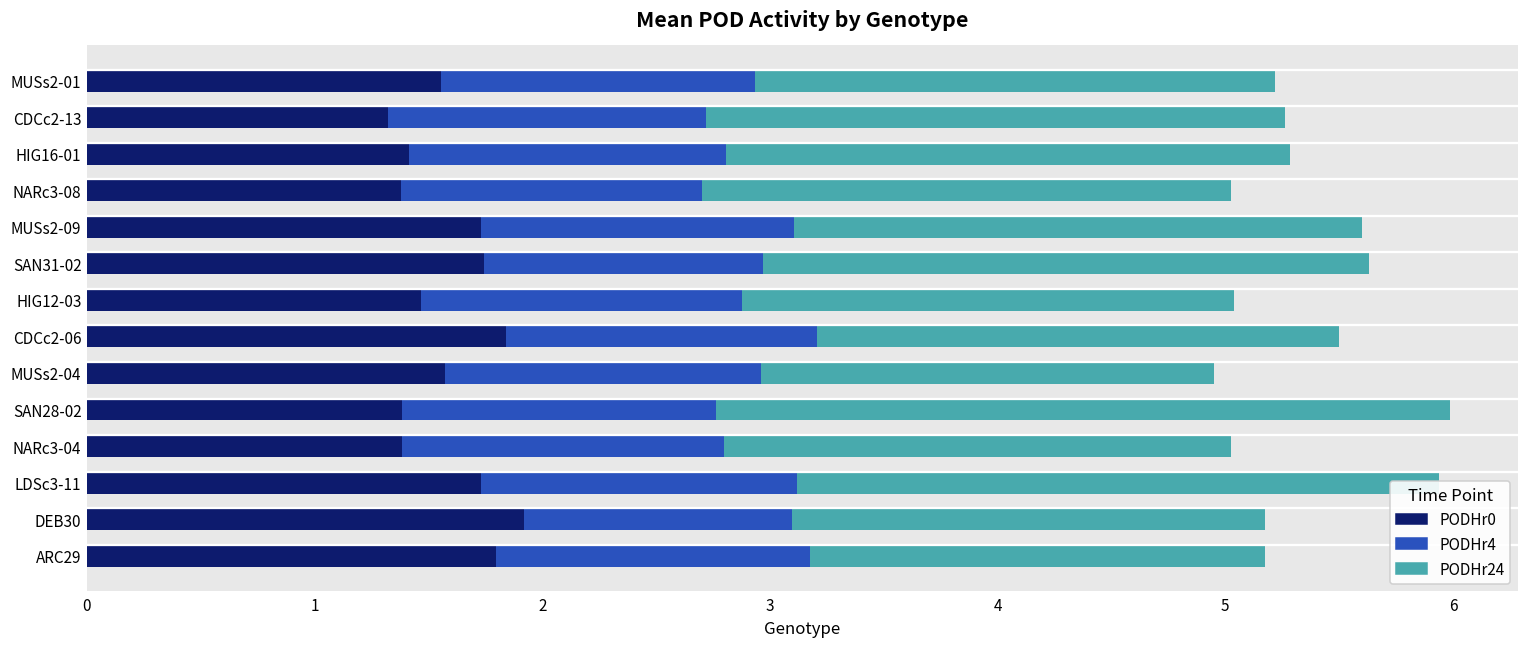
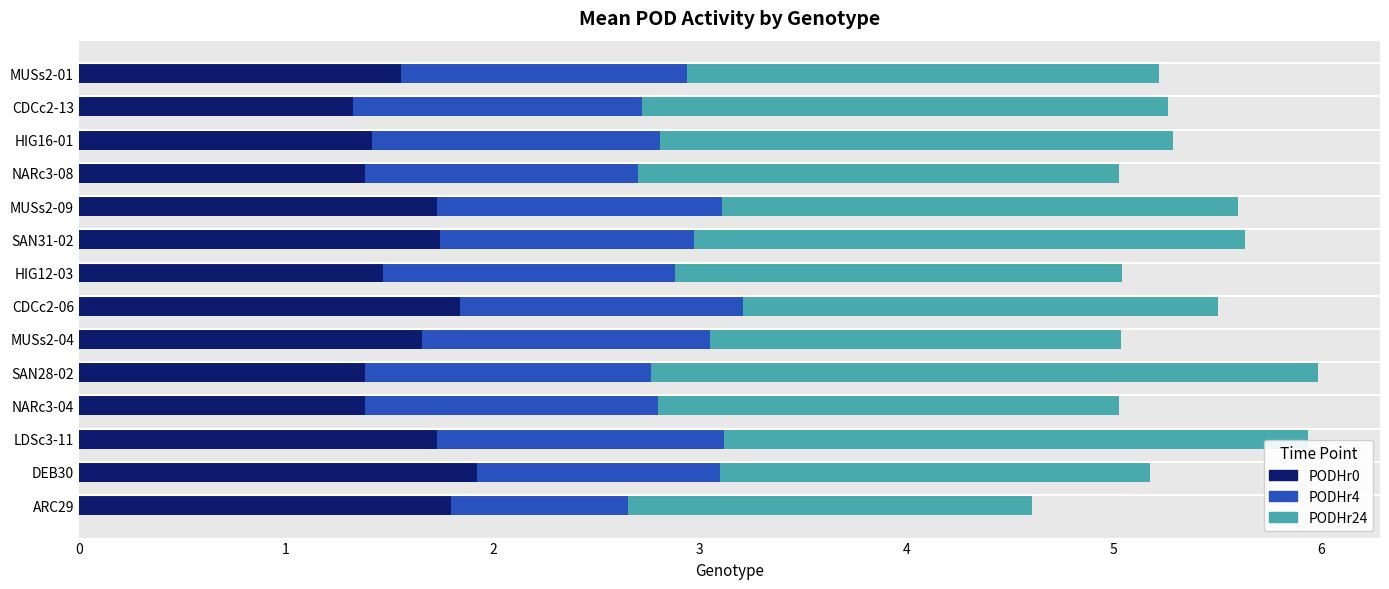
  {
    "PODHr0": {
      "MUSs2-01": 1.56,
      "CDCc2-13": 1.32,
      "HIG16-01": 1.42,
      "NARc3-08": 1.38,
      "MUSs2-09": 1.73,
      "SAN31-02": 1.74,
      "HIG12-03": 1.47,
      "CDCc2-06": 1.84,
-     "MUSs2-04": 1.57,
+     "MUSs2-04": 1.66,
      "SAN28-02": 1.38,
      "NARc3-04": 1.38,
      "LDSc3-11": 1.73,
      "DEB30": 1.92,
      "ARC29": 1.80
    },
    "PODHr4": {
      "MUSs2-01": 1.38,
      "CDCc2-13": 1.40,
      "HIG16-01": 1.39,
      "NARc3-08": 1.32,
      "MUSs2-09": 1.38,
      "SAN31-02": 1.23,
      "HIG12-03": 1.41,
      "CDCc2-06": 1.37,
      "MUSs2-04": 1.39,
      "SAN28-02": 1.38,
      "NARc3-04": 1.42,
      "LDSc3-11": 1.39,
      "DEB30": 1.17,
-     "ARC29": 1.38
+     "ARC29": 0.85
    },
    "PODHr24": {
      "MUSs2-01": 2.28,
      "CDCc2-13": 2.54,
      "HIG16-01": 2.48,
      "NARc3-08": 2.33,
      "MUSs2-09": 2.49,
      "SAN31-02": 2.66,
      "HIG12-03": 2.16,
      "CDCc2-06": 2.29,
      "MUSs2-04": 1.99,
      "SAN28-02": 3.22,
      "NARc3-04": 2.23,
      "LDSc3-11": 2.82,
      "DEB30": 2.08,
-     "ARC29": 2.00
+     "ARC29": 1.96
    }
  }
